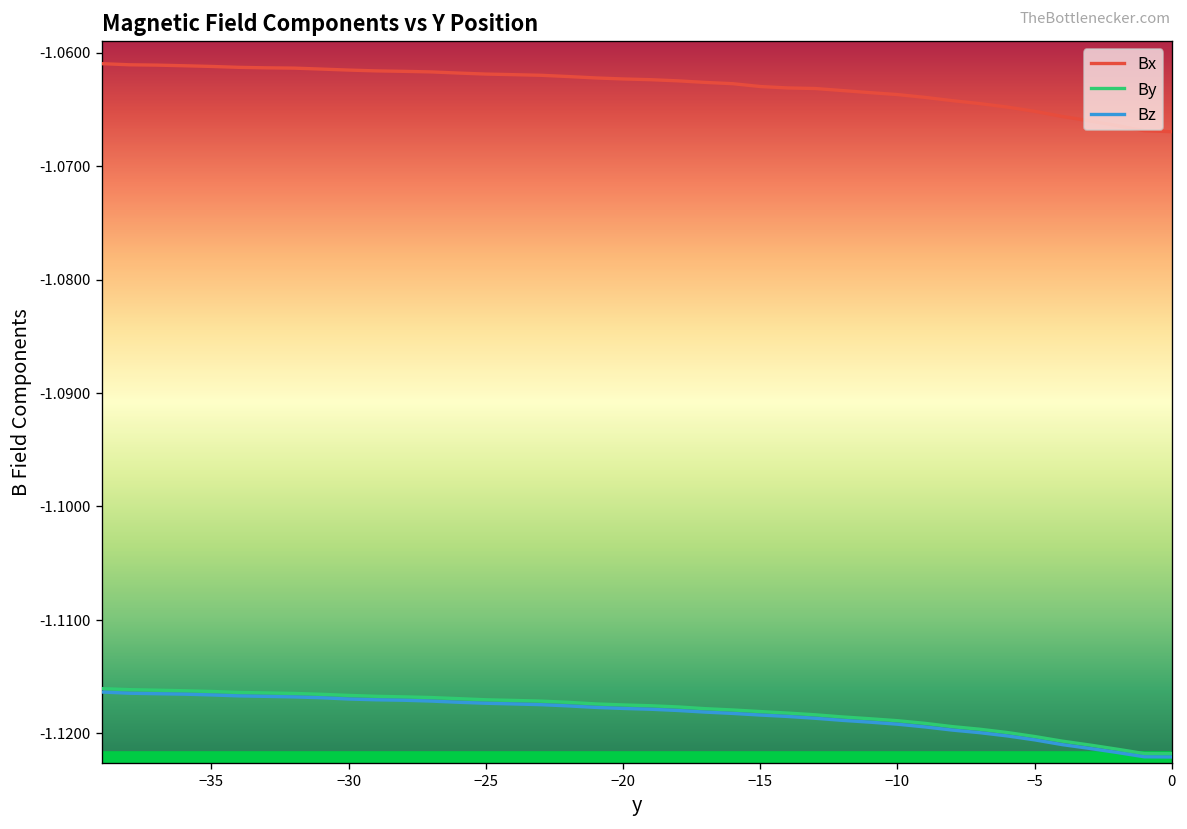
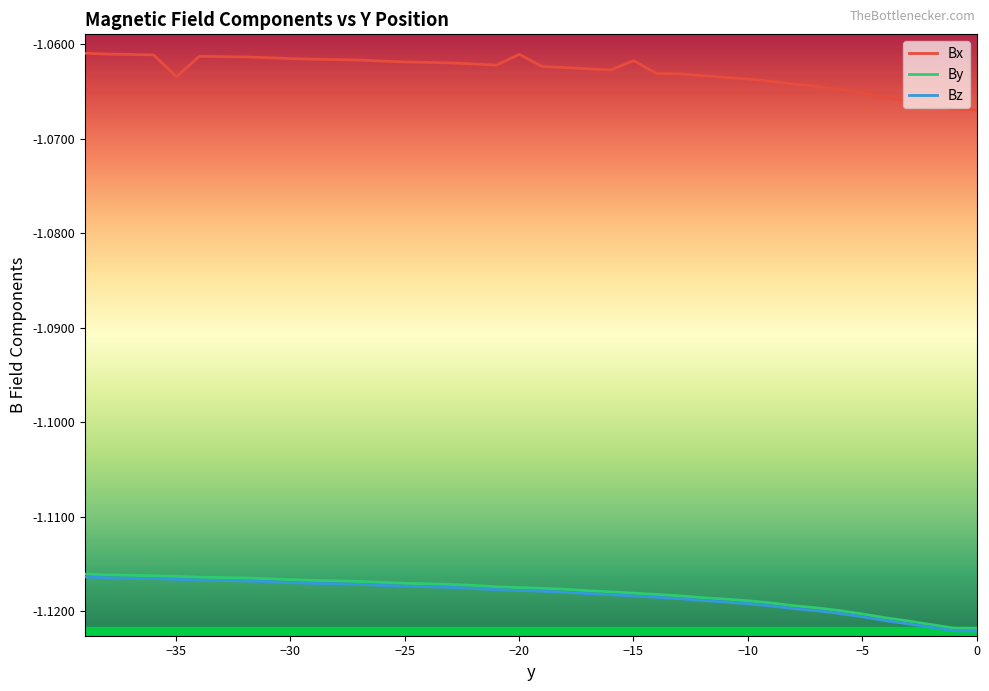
  {
    "Bx": {
-     "−35": -1.061,
+     "−35": -1.063,
      "−30": -1.062,
      "−25": -1.062,
-     "−20": -1.062,
-     "−15": -1.063,
+     "−20": -1.061,
+     "−15": -1.062,
      "−10": -1.064,
      "−5": -1.065,
      "0": -1.067
    },
    "By": {
      "−35": -1.116,
      "−30": -1.117,
      "−25": -1.117,
      "−20": -1.117,
      "−15": -1.118,
      "−10": -1.119,
      "−5": -1.120
    },
    "Bz": {
      "−35": -1.117,
      "−30": -1.117,
      "−25": -1.117,
      "−20": -1.118,
      "−15": -1.118,
      "−10": -1.119,
      "−5": -1.121
    }
  }
